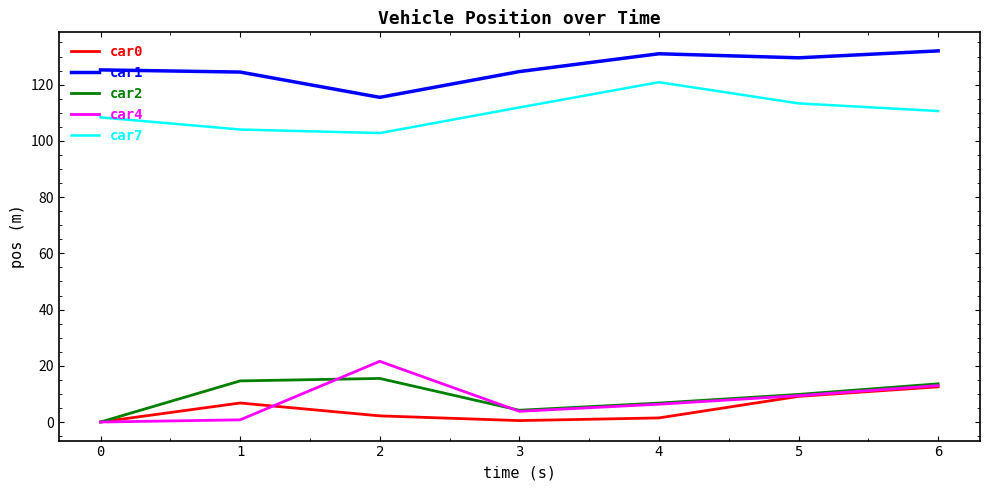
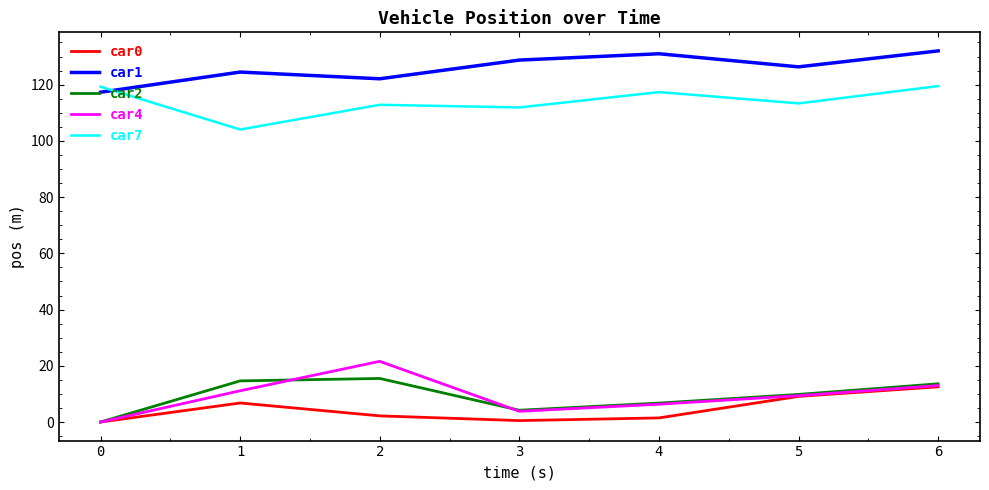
  {
    "car0": {
      "1": 7,
      "2": 2,
      "3": 1,
      "4": 1
    },
    "car1": {
-     "0": 125,
+     "0": 117,
      "1": 124,
-     "2": 115,
-     "3": 125,
+     "2": 122,
+     "3": 129,
      "4": 131,
-     "5": 130,
+     "5": 126,
      "6": 132
    },
    "car2": {
      "1": 15,
      "2": 16
    },
    "car4": {
-     "1": 1,
+     "1": 11,
      "2": 22
    },
    "car7": {
-     "0": 108,
+     "0": 119,
      "1": 104,
-     "2": 103,
+     "2": 113,
      "3": 112,
-     "4": 121,
+     "4": 117,
      "5": 113,
-     "6": 111
+     "6": 119
    }
  }
